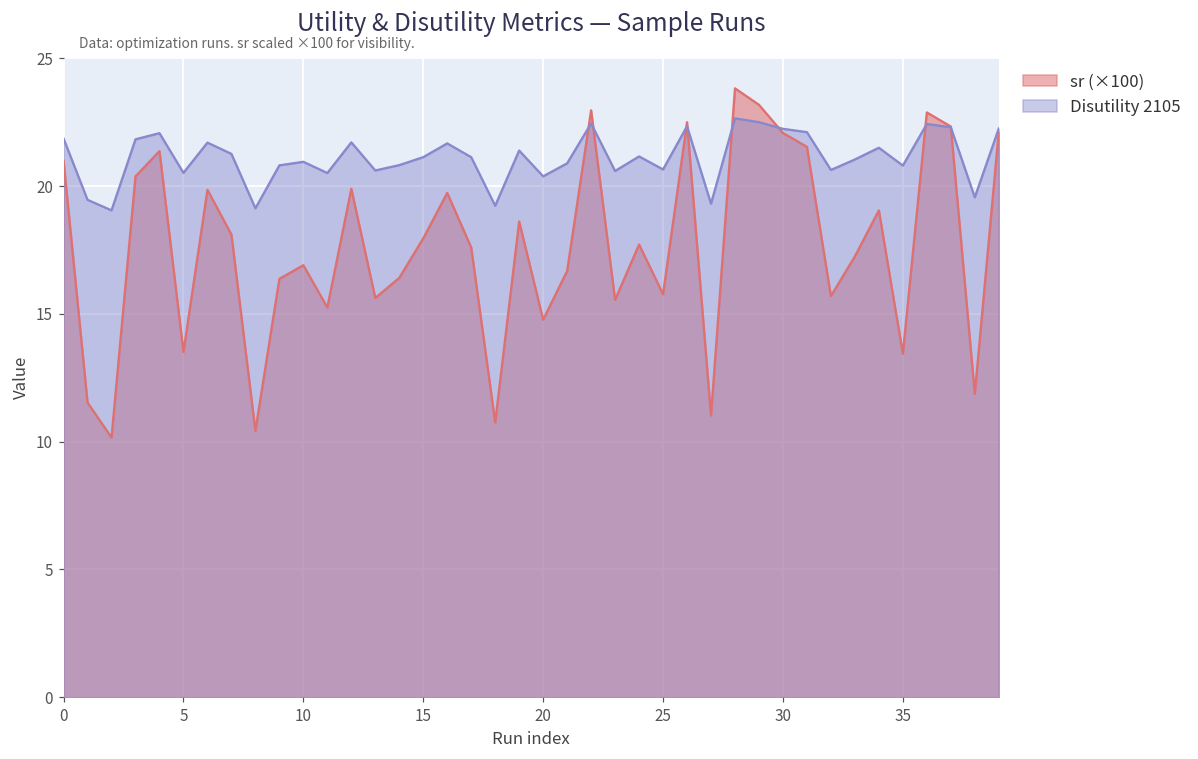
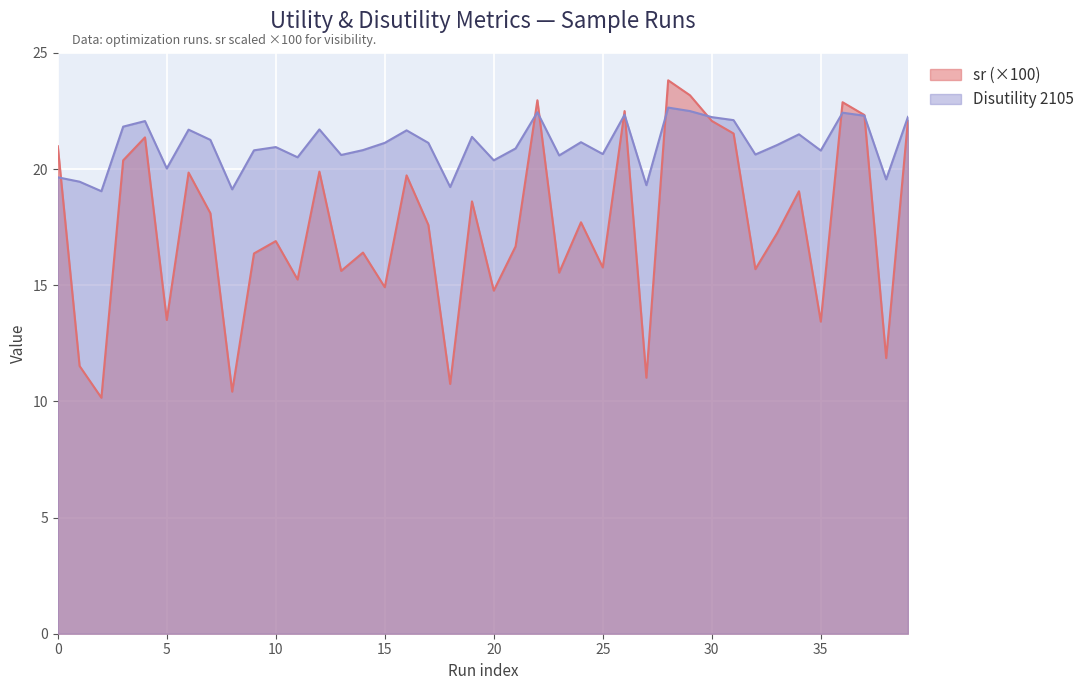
  {
    "sr (×100)": {
      "0": 21.0,
      "5": 13.5,
      "10": 16.9,
-     "15": 18.0,
+     "15": 14.9,
      "20": 14.8,
      "25": 15.8,
      "30": 22.1,
      "35": 13.4
    },
    "Disutility 2105": {
-     "0": 21.9,
-     "5": 20.5,
+     "0": 19.6,
+     "5": 20.0,
      "10": 20.9,
      "15": 21.1,
      "20": 20.4,
      "25": 20.6,
      "30": 22.2,
      "35": 20.8
    }
  }
